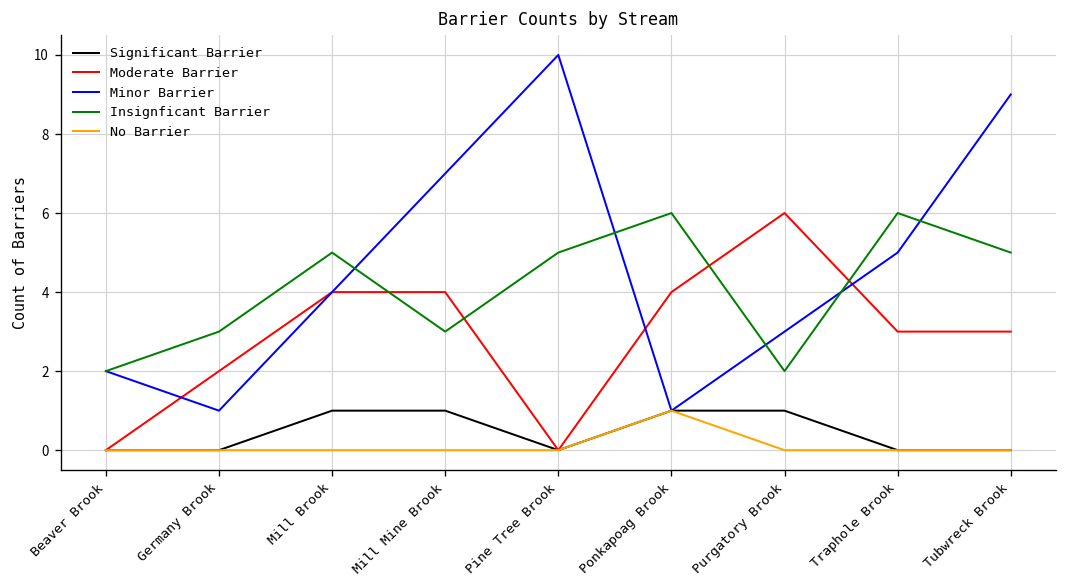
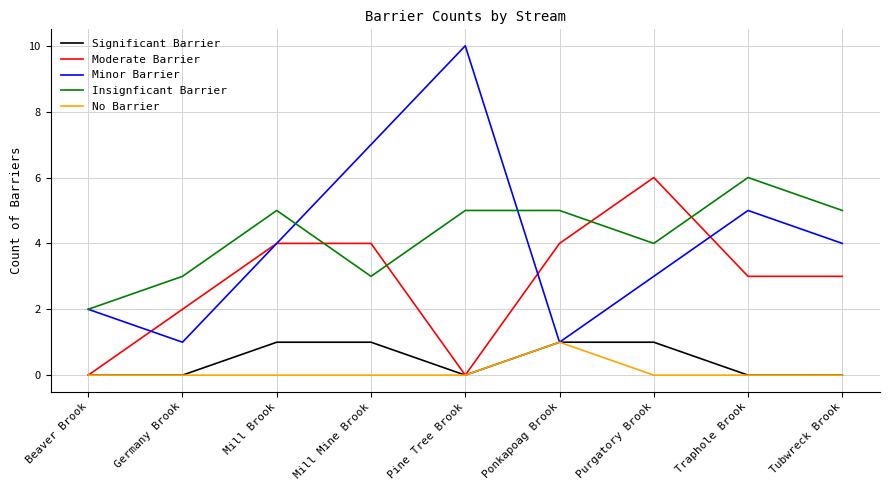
  {
    "Significant Barrier": {
      "Mill Brook": 1,
      "Mill Mine Brook": 1,
      "Purgatory Brook": 1
    },
    "Moderate Barrier": {
      "Germany Brook": 2,
      "Mill Mine Brook": 4,
      "Ponkapoag Brook": 4,
      "Purgatory Brook": 6,
      "Traphole Brook": 3,
      "Tubwreck Brook": 3
    },
    "Minor Barrier": {
      "Germany Brook": 1,
      "Mill Mine Brook": 7,
      "Pine Tree Brook": 10,
      "Purgatory Brook": 3,
      "Traphole Brook": 5,
-     "Tubwreck Brook": 9
+     "Tubwreck Brook": 4
    },
    "Insignficant Barrier": {
      "Germany Brook": 3,
      "Mill Brook": 5,
      "Mill Mine Brook": 3,
      "Pine Tree Brook": 5,
-     "Ponkapoag Brook": 6,
-     "Purgatory Brook": 2,
+     "Ponkapoag Brook": 5,
+     "Purgatory Brook": 4,
      "Traphole Brook": 6,
      "Tubwreck Brook": 5
    },
    "No Barrier": {
      "Mill Brook": 0,
      "Mill Mine Brook": 0,
      "Purgatory Brook": 0
    }
  }
